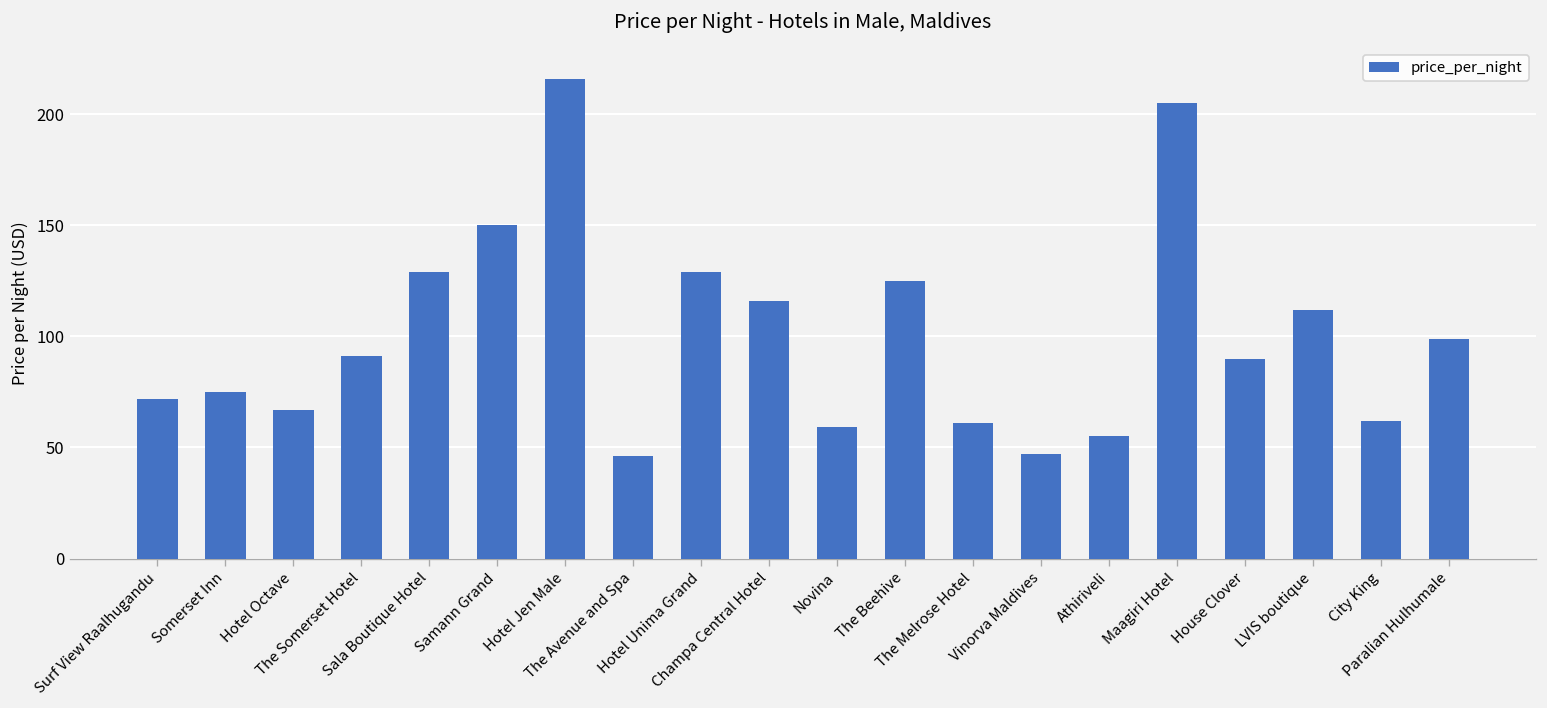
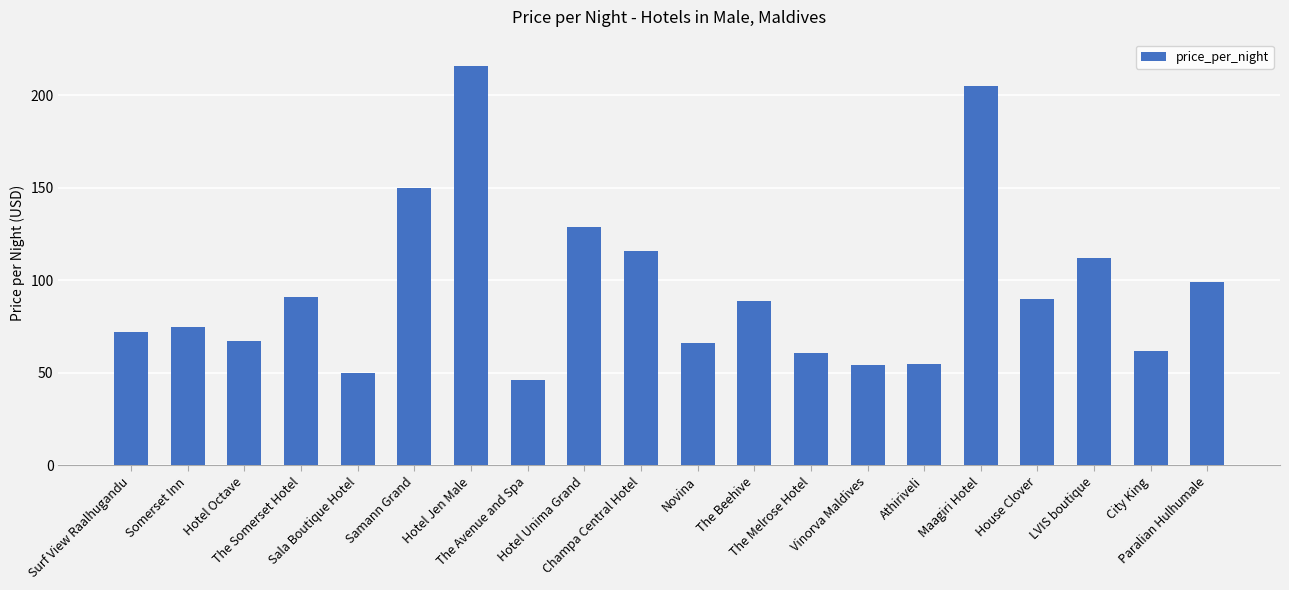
  {
    "Surf View Raalhugandu": 72,
    "Somerset Inn": 75,
    "Hotel Octave": 67,
    "The Somerset Hotel": 91,
-   "Sala Boutique Hotel": 129,
+   "Sala Boutique Hotel": 50,
    "Samann Grand": 150,
    "Hotel Jen Male": 216,
    "The Avenue and Spa": 46,
    "Hotel Unima Grand": 129,
    "Champa Central Hotel": 116,
-   "Novina": 59,
-   "The Beehive": 125,
+   "Novina": 66,
+   "The Beehive": 89,
    "The Melrose Hotel": 61,
-   "Vinorva Maldives": 47,
+   "Vinorva Maldives": 54,
    "Athiriveli": 55,
    "Maagiri Hotel": 205,
    "House Clover": 90,
    "LVIS boutique": 112,
    "City King": 62,
    "Paralian Hulhumale": 99
  }
